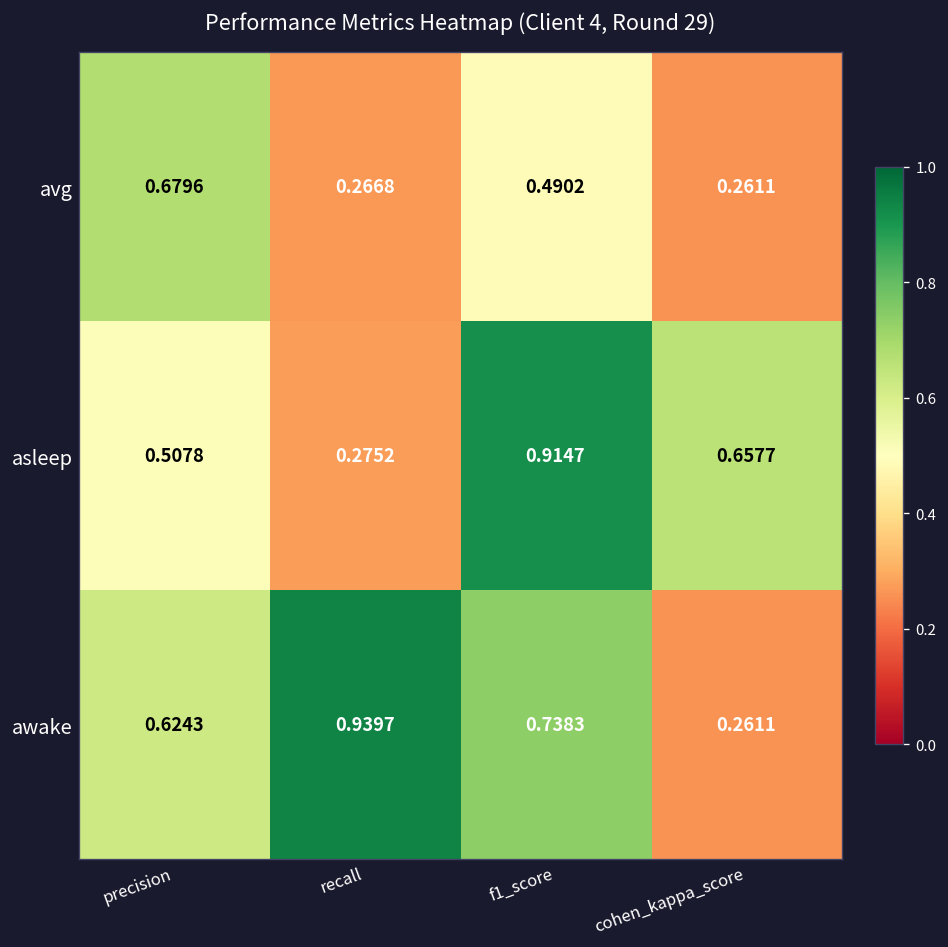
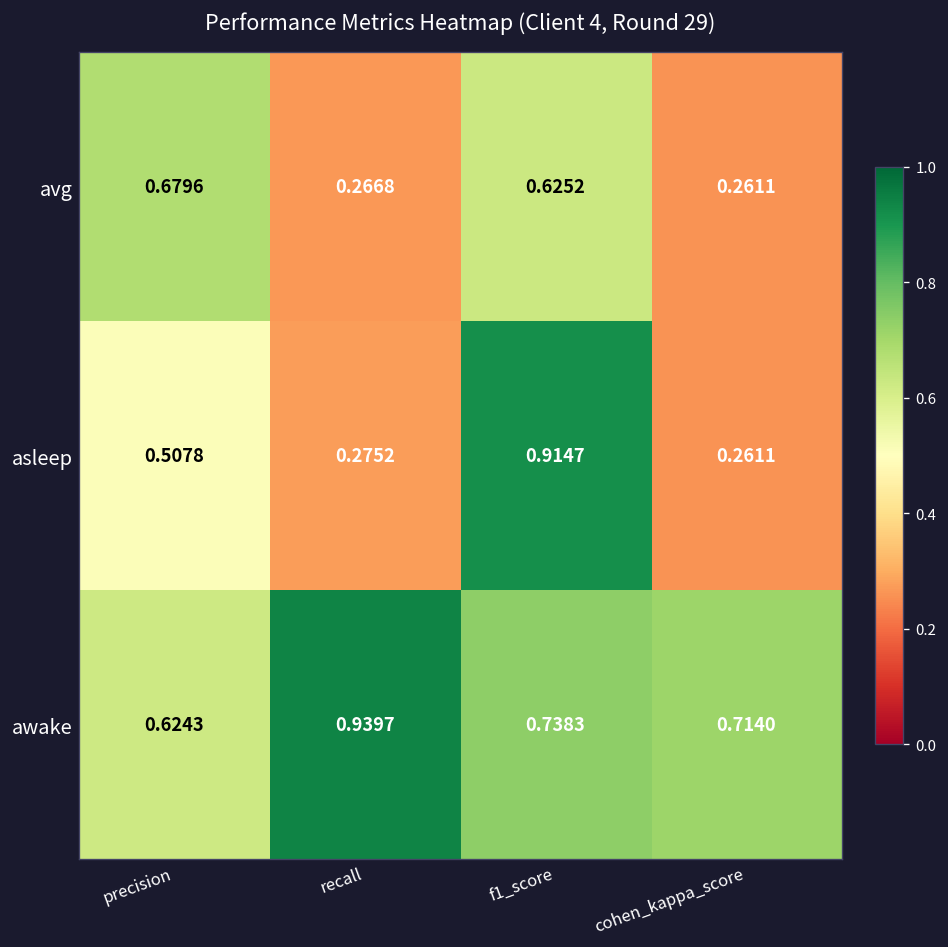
  {
    "avg": {
      "precision": 0.6796,
      "recall": 0.2668,
-     "f1_score": 0.4902,
+     "f1_score": 0.6252,
      "cohen_kappa_score": 0.2611
    },
    "asleep": {
      "precision": 0.5078,
      "recall": 0.2752,
      "f1_score": 0.9147,
-     "cohen_kappa_score": 0.6577
+     "cohen_kappa_score": 0.2611
    },
    "awake": {
      "precision": 0.6243,
      "recall": 0.9397,
      "f1_score": 0.7383,
-     "cohen_kappa_score": 0.2611
+     "cohen_kappa_score": 0.7140
    }
  }
